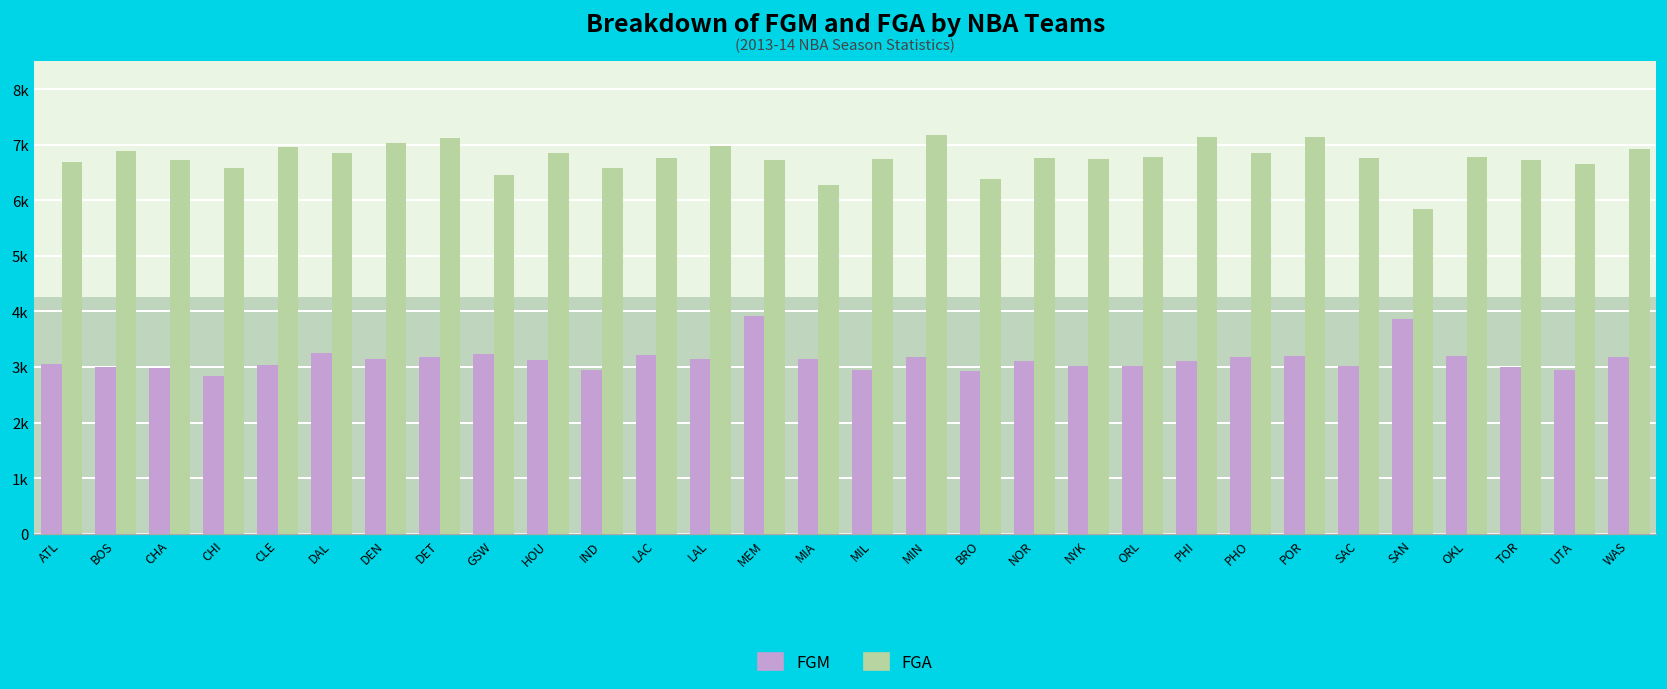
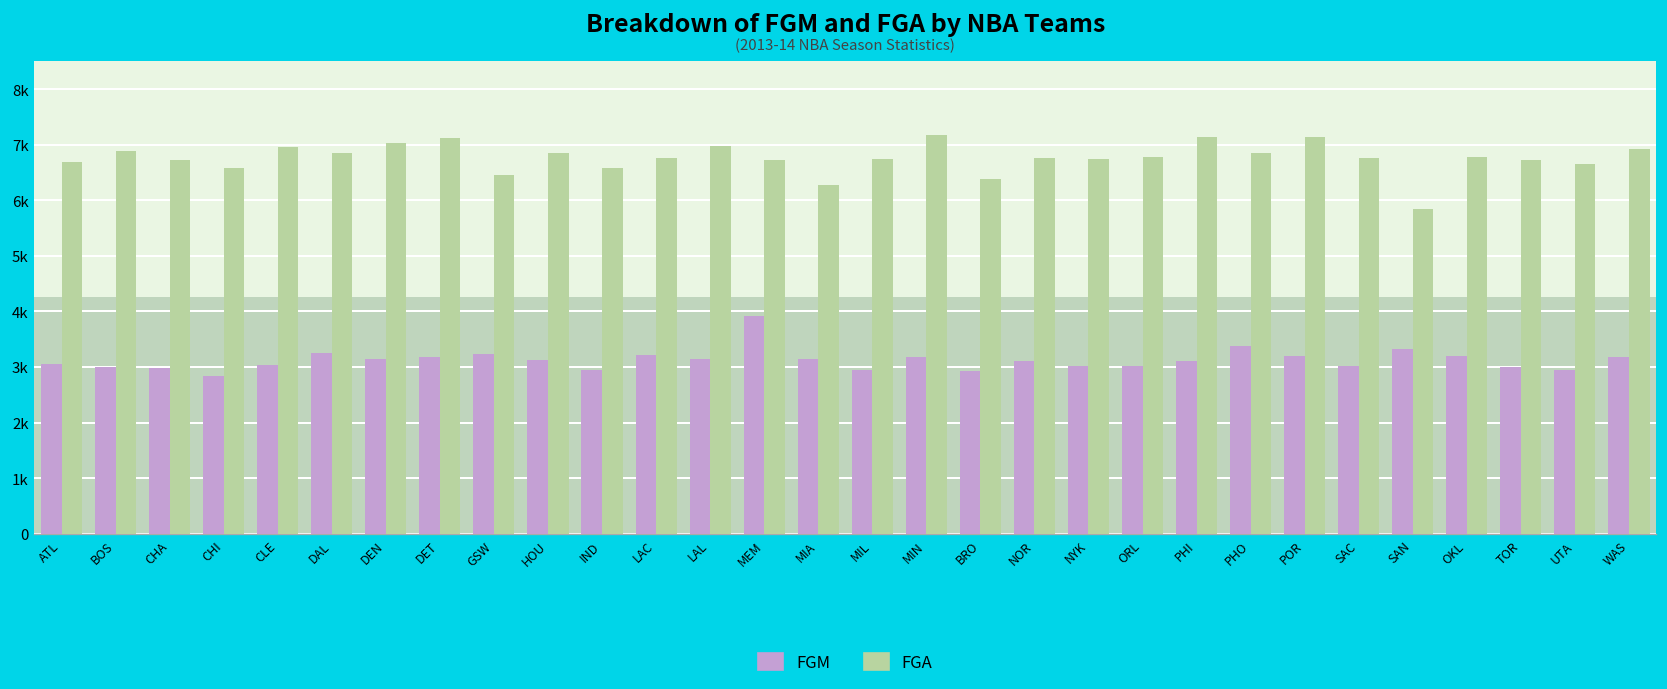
  {
    "FGM": {
      "ATL": 3100,
      "BOS": 3000,
      "CHA": 3000,
      "CHI": 2800,
      "CLE": 3000,
      "DAL": 3200,
      "DEN": 3100,
      "DET": 3200,
      "GSW": 3200,
      "HOU": 3100,
      "IND": 2900,
      "LAC": 3200,
      "LAL": 3100,
      "MEM": 3900,
      "MIA": 3100,
      "MIL": 3000,
      "MIN": 3200,
      "BRO": 2900,
      "NOR": 3100,
      "NYK": 3000,
      "ORL": 3000,
      "PHI": 3100,
-     "PHO": 3200,
+     "PHO": 3400,
      "POR": 3200,
      "SAC": 3000,
-     "SAN": 3900,
+     "SAN": 3300,
      "OKL": 3200,
      "TOR": 3000,
      "UTA": 3000,
      "WAS": 3200
    },
    "FGA": {
      "ATL": 6700,
      "BOS": 6900,
      "CHA": 6700,
      "CHI": 6600,
      "CLE": 7000,
      "DAL": 6900,
      "DEN": 7000,
      "DET": 7100,
      "GSW": 6500,
      "HOU": 6800,
      "IND": 6600,
      "LAC": 6800,
      "LAL": 7000,
      "MEM": 6700,
      "MIA": 6300,
      "MIL": 6700,
      "MIN": 7200,
      "BRO": 6400,
      "NOR": 6800,
      "NYK": 6700,
      "ORL": 6800,
      "PHI": 7100,
      "PHO": 6800,
      "POR": 7100,
      "SAC": 6800,
      "SAN": 5800,
      "OKL": 6800,
      "TOR": 6700,
      "UTA": 6700,
      "WAS": 6900
    }
  }
